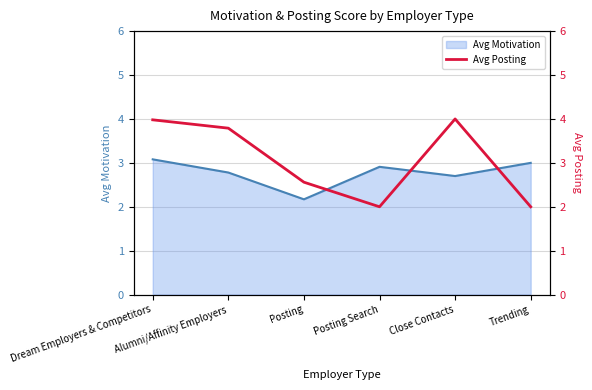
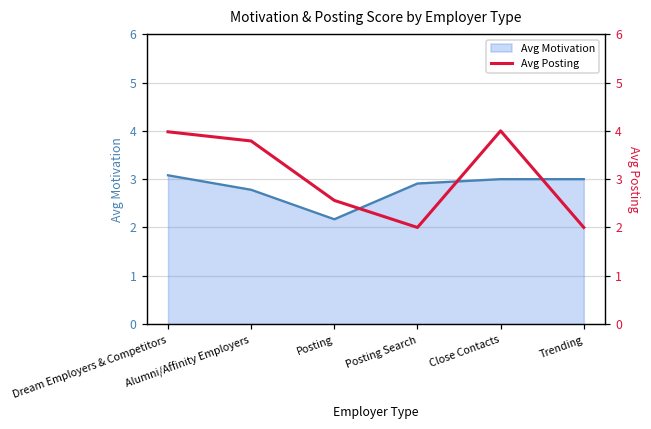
  {
    "Avg Motivation": {
      "Dream Employers & Competitors": 3.1,
      "Alumni/Affinity Employers": 2.8,
      "Posting": 2.2,
      "Posting Search": 2.9,
-     "Close Contacts": 2.7,
+     "Close Contacts": 3.0,
      "Trending": 3.0
    },
    "Avg Posting": {
      "Dream Employers & Competitors": 4.0,
      "Alumni/Affinity Employers": 3.8,
      "Posting": 2.6,
      "Posting Search": 2.0,
      "Close Contacts": 4.0,
      "Trending": 2.0
    }
  }
